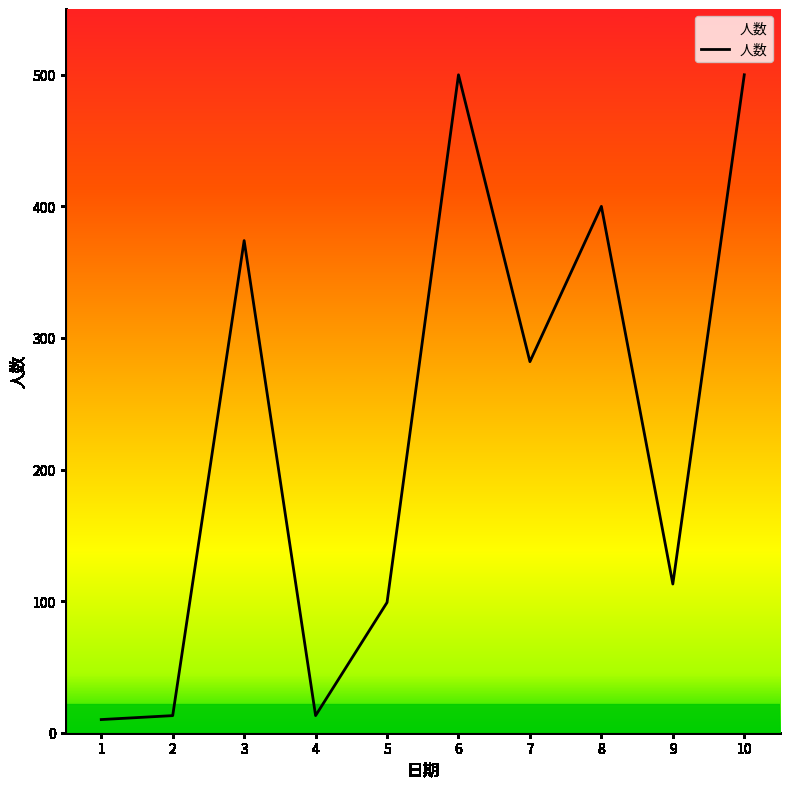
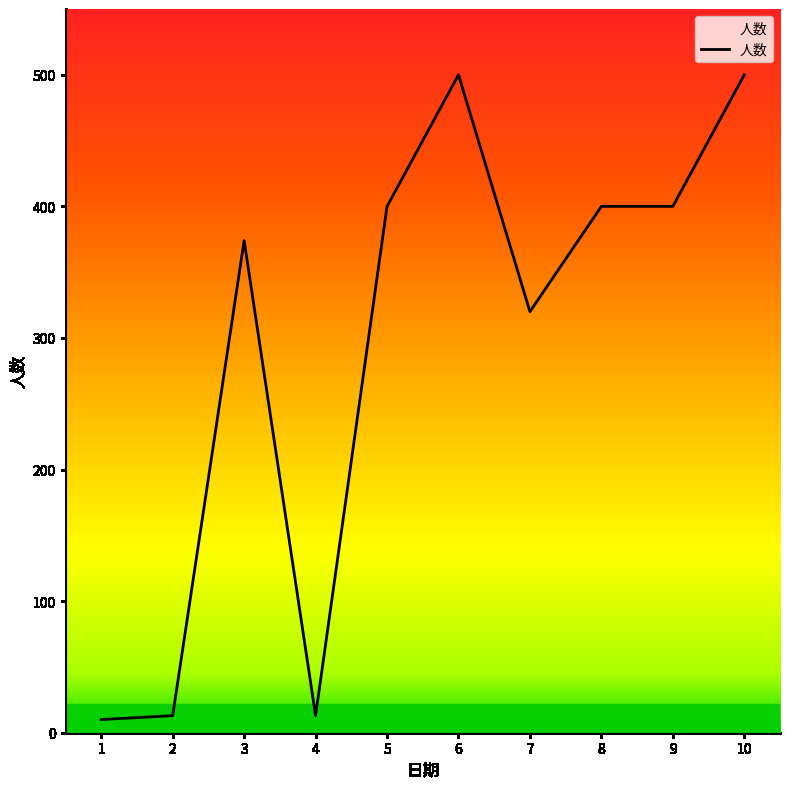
  {
    "3": 374,
-   "5": 99,
+   "5": 400,
    "6": 500,
-   "7": 282,
+   "7": 320,
    "8": 400,
-   "9": 113,
+   "9": 400,
    "10": 500
  }
